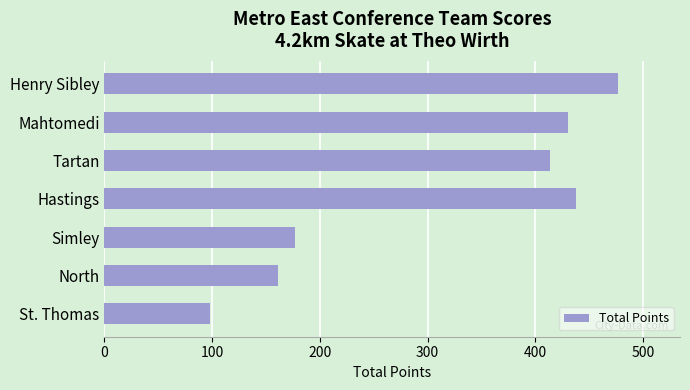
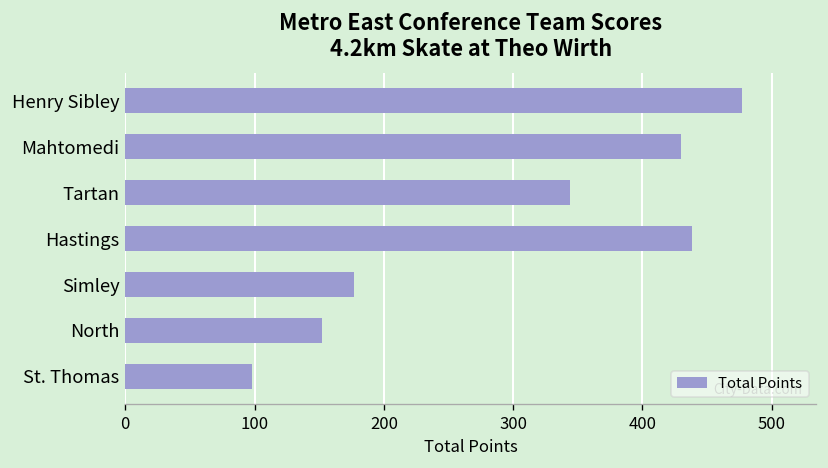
  {
    "Henry Sibley": 477,
    "Mahtomedi": 430,
-   "Tartan": 414,
+   "Tartan": 344,
    "Hastings": 438,
    "Simley": 177,
-   "North": 161,
+   "North": 152,
    "St. Thomas": 98
  }
